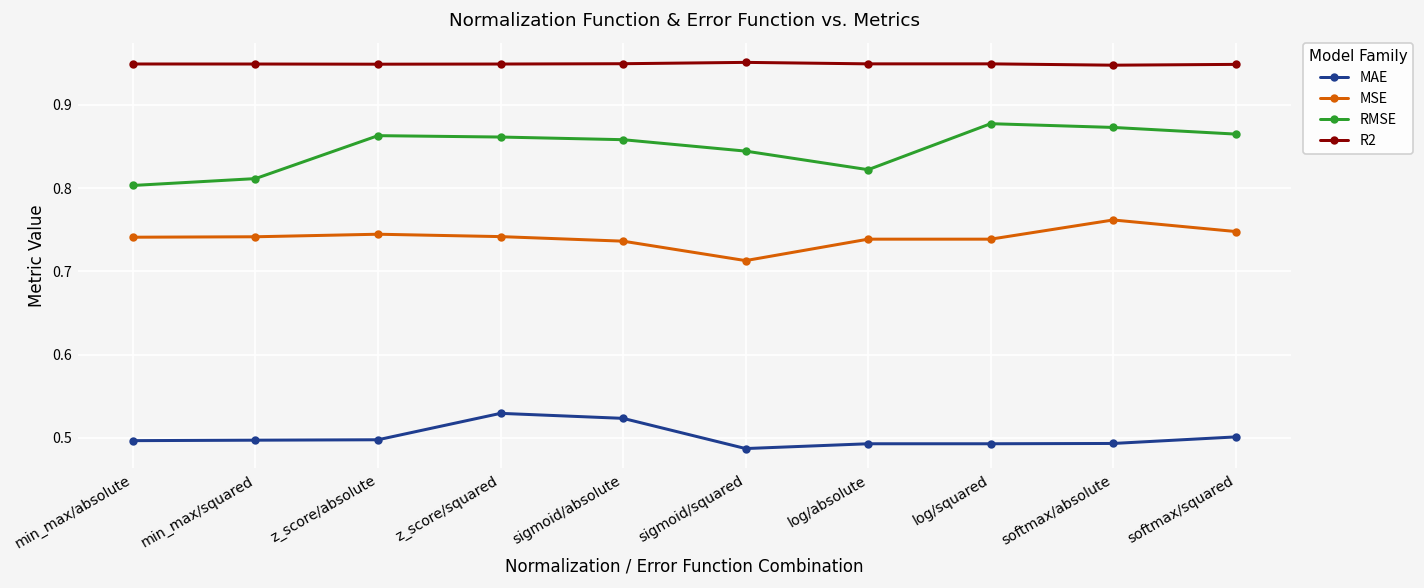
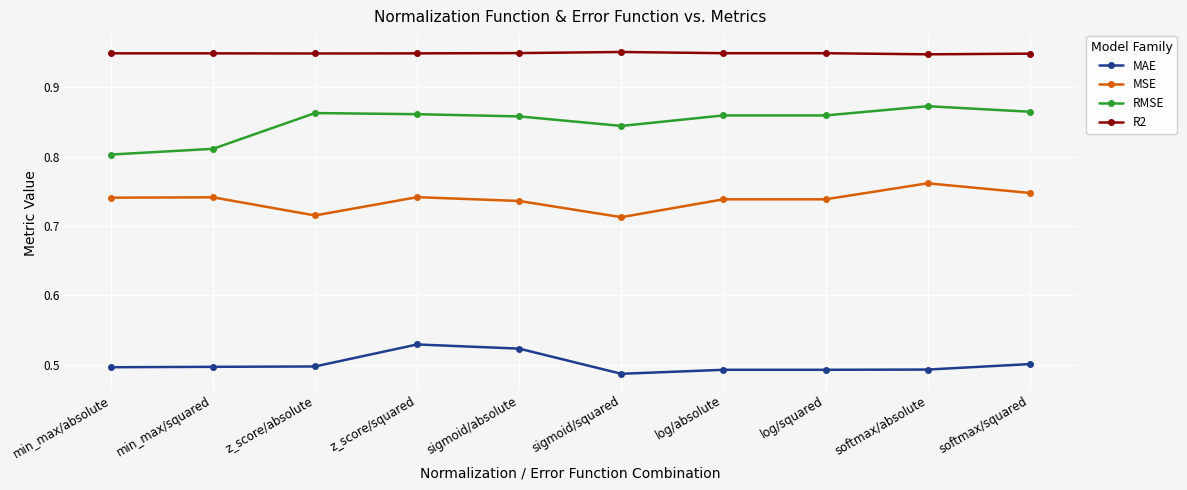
  {
    "MAE": {
      "min_max/absolute": 0.50,
      "min_max/squared": 0.50,
      "z_score/absolute": 0.50,
      "z_score/squared": 0.53,
      "sigmoid/absolute": 0.52,
      "sigmoid/squared": 0.49,
      "log/absolute": 0.49,
      "log/squared": 0.49,
      "softmax/absolute": 0.49,
      "softmax/squared": 0.50
    },
    "MSE": {
      "min_max/absolute": 0.74,
      "min_max/squared": 0.74,
-     "z_score/absolute": 0.74,
+     "z_score/absolute": 0.72,
      "z_score/squared": 0.74,
      "sigmoid/absolute": 0.74,
      "sigmoid/squared": 0.71,
      "log/absolute": 0.74,
      "log/squared": 0.74,
      "softmax/absolute": 0.76,
      "softmax/squared": 0.75
    },
    "RMSE": {
      "min_max/absolute": 0.80,
      "min_max/squared": 0.81,
      "z_score/absolute": 0.86,
      "z_score/squared": 0.86,
      "sigmoid/absolute": 0.86,
      "sigmoid/squared": 0.84,
-     "log/absolute": 0.82,
-     "log/squared": 0.88,
+     "log/absolute": 0.86,
+     "log/squared": 0.86,
      "softmax/absolute": 0.87,
      "softmax/squared": 0.86
    },
    "R2": {
      "min_max/absolute": 0.95,
      "min_max/squared": 0.95,
      "z_score/absolute": 0.95,
      "z_score/squared": 0.95,
      "sigmoid/absolute": 0.95,
      "sigmoid/squared": 0.95,
      "log/absolute": 0.95,
      "log/squared": 0.95,
      "softmax/absolute": 0.95,
      "softmax/squared": 0.95
    }
  }
